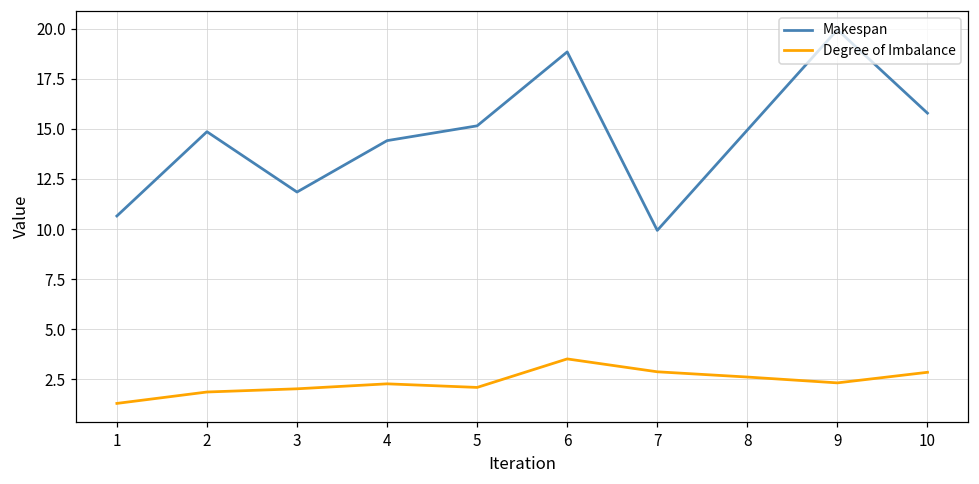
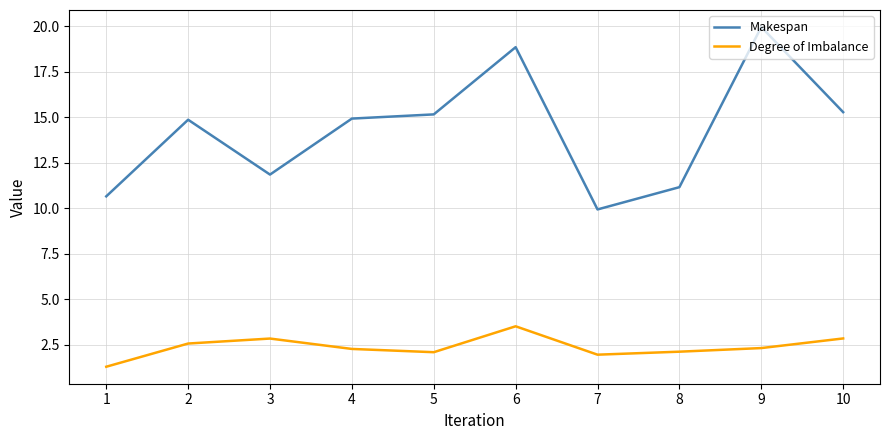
  {
    "Makespan": {
      "1": 10.7,
      "2": 14.9,
      "3": 11.8,
-     "4": 14.4,
+     "4": 14.9,
      "5": 15.2,
      "6": 18.8,
      "7": 9.9,
-     "8": 14.9,
-     "10": 15.8
+     "8": 11.2,
+     "10": 15.3
    },
    "Degree of Imbalance": {
      "1": 1.3,
-     "2": 1.9,
-     "3": 2.0,
+     "2": 2.6,
+     "3": 2.9,
      "4": 2.3,
      "5": 2.1,
      "6": 3.5,
-     "7": 2.9,
-     "8": 2.6,
+     "7": 2.0,
+     "8": 2.1,
      "9": 2.3,
      "10": 2.9
    }
  }
